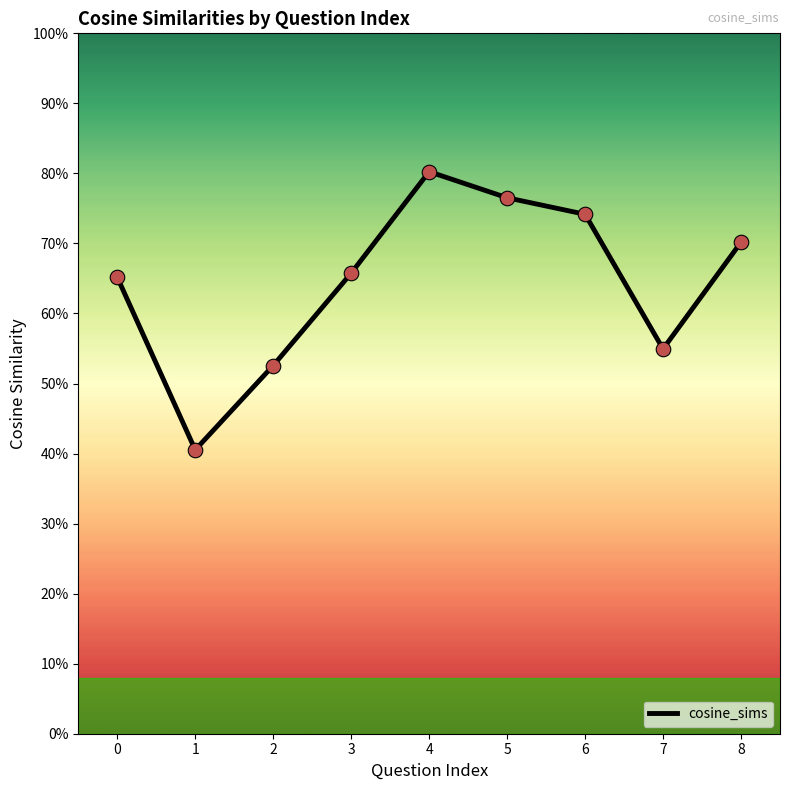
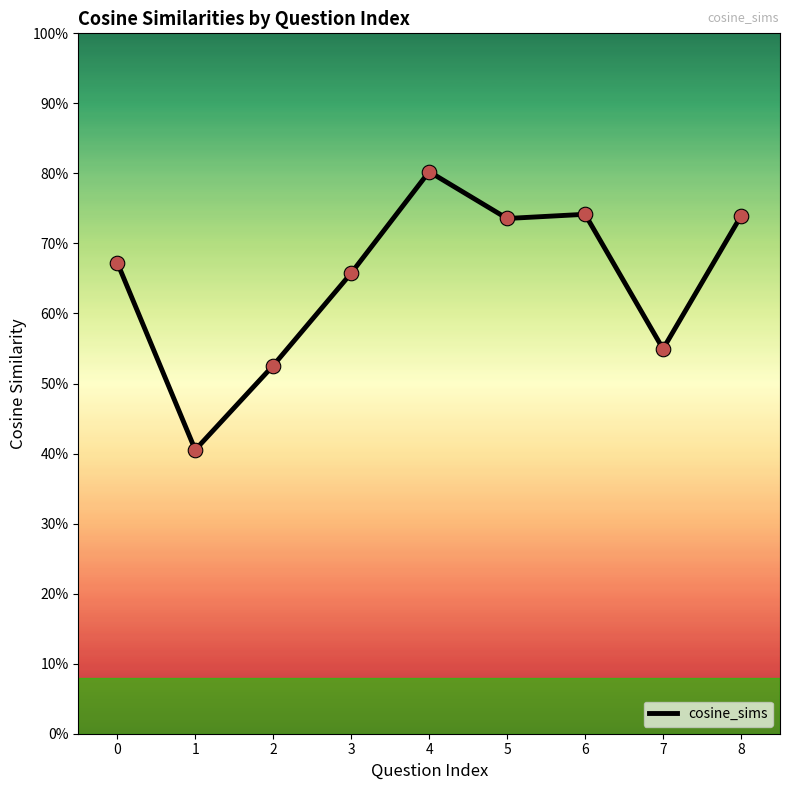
  {
-   "0": "65%",
+   "0": "67%",
    "1": "41%",
    "2": "53%",
    "3": "66%",
    "4": "80%",
-   "5": "77%",
+   "5": "74%",
    "6": "74%",
    "7": "55%",
-   "8": "70%"
+   "8": "74%"
  }
